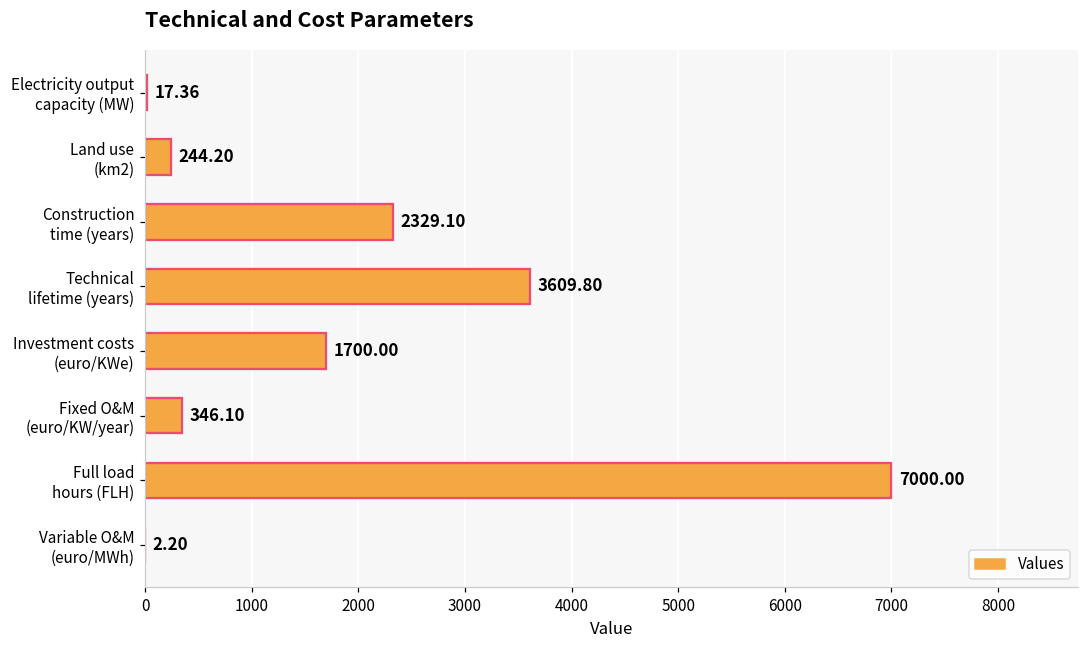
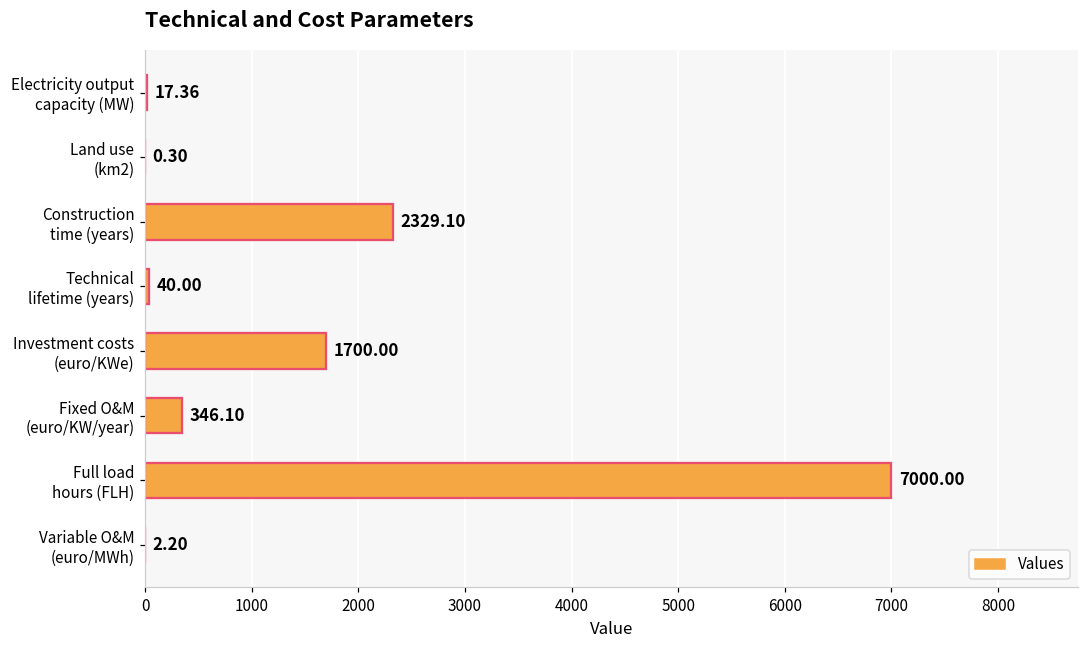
  {
    "Electricity output capacity (MW)": 17.36,
-   "Land use (km2)": 244.20,
+   "Land use (km2)": 0.30,
    "Construction time (years)": 2329.10,
-   "Technical lifetime (years)": 3609.80,
+   "Technical lifetime (years)": 40.00,
    "Investment costs (euro/KWe)": 1700.00,
    "Fixed O&M (euro/KW/year)": 346.10,
    "Full load hours (FLH)": 7000.00,
    "Variable O&M (euro/MWh)": 2.20
  }
